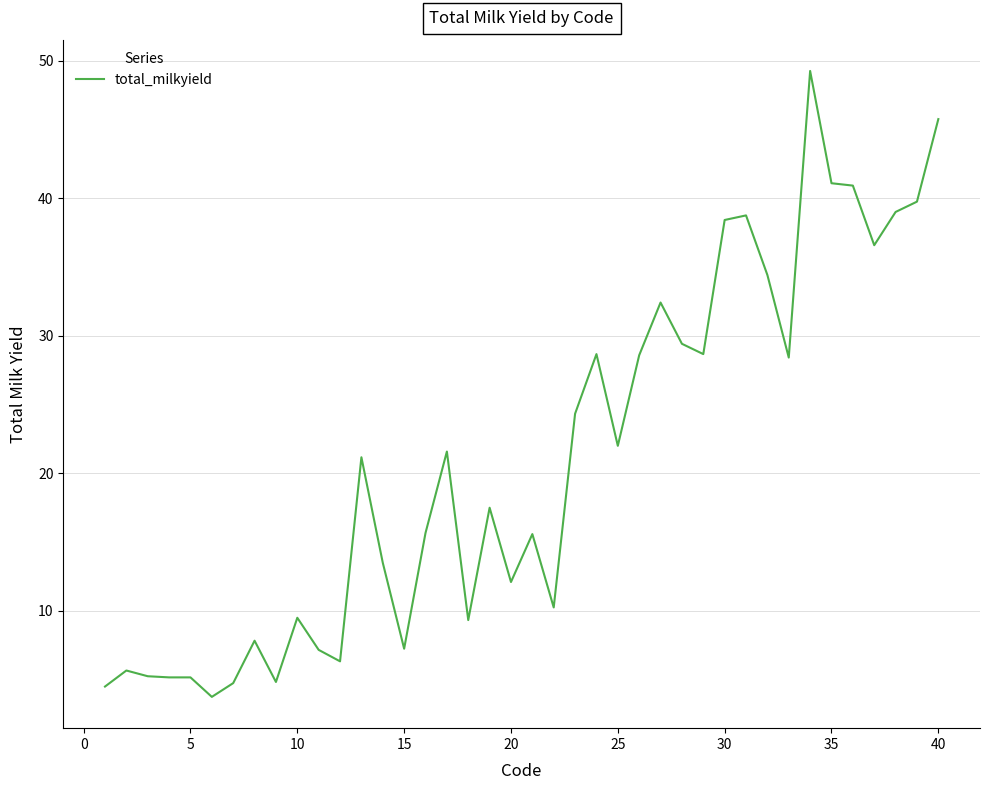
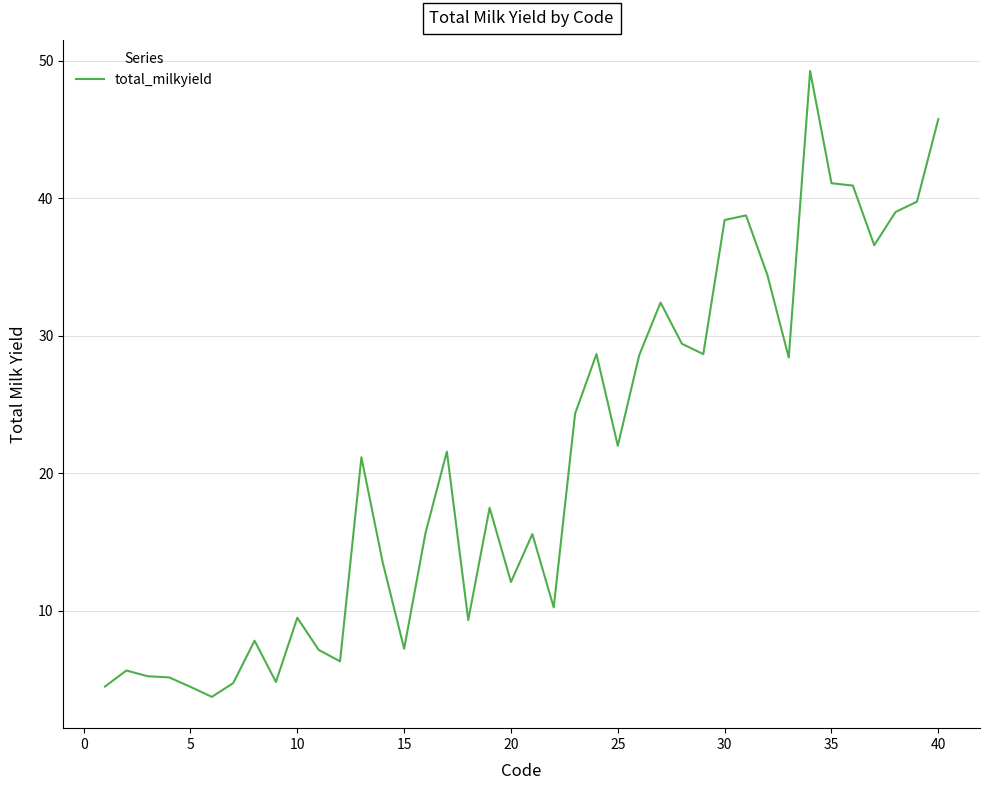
  {
-   "5": 5.2,
+   "5": 4.5,
    "10": 9.5,
    "15": 7.3,
    "20": 12.1,
    "25": 22.0,
    "30": 38.4,
    "35": 41.1,
    "40": 45.8
  }
